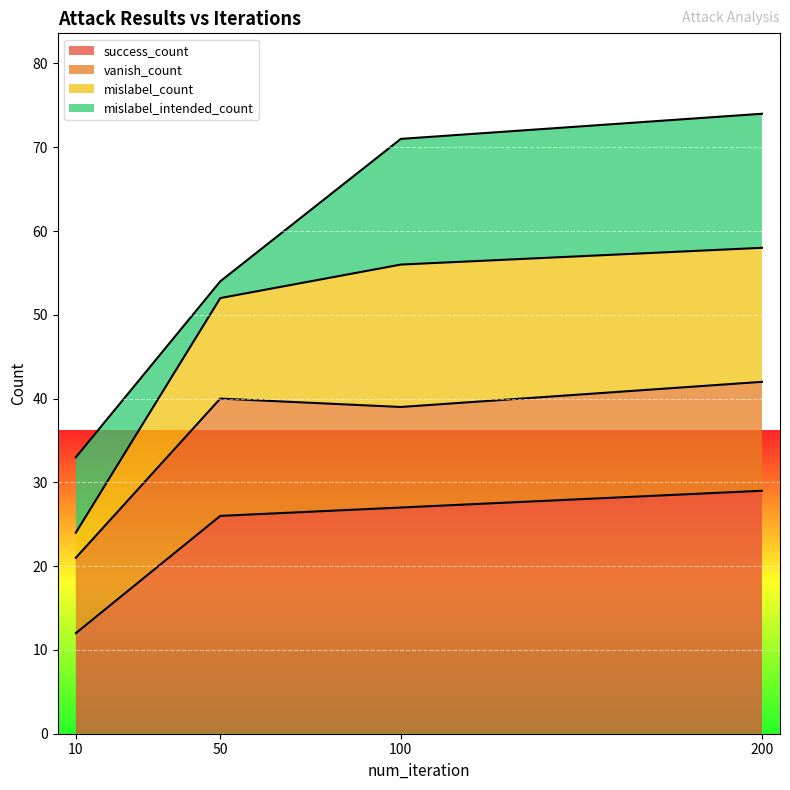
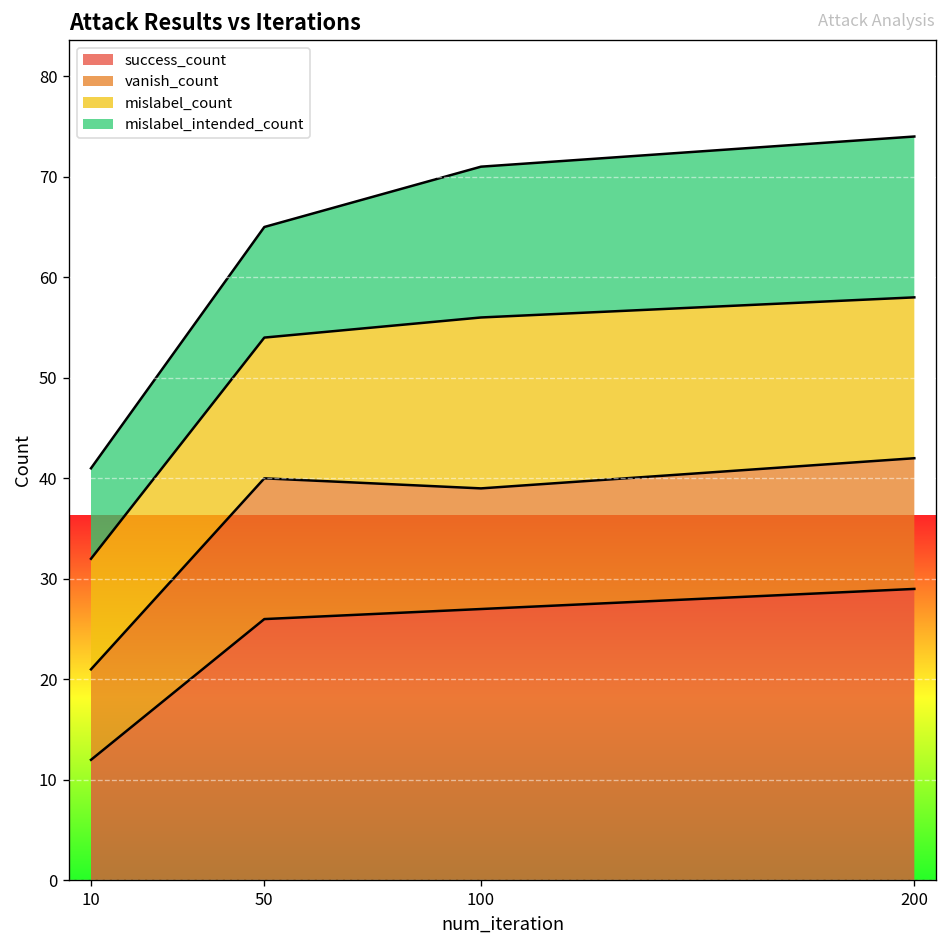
  {
    "mislabel_count": {
-     "10": 3,
-     "50": 12,
+     "10": 11,
+     "50": 14,
      "100": 17,
      "200": 16
    },
    "mislabel_intended_count": {
      "10": 9,
-     "50": 2,
+     "50": 11,
      "100": 15,
      "200": 16
    }
  }
